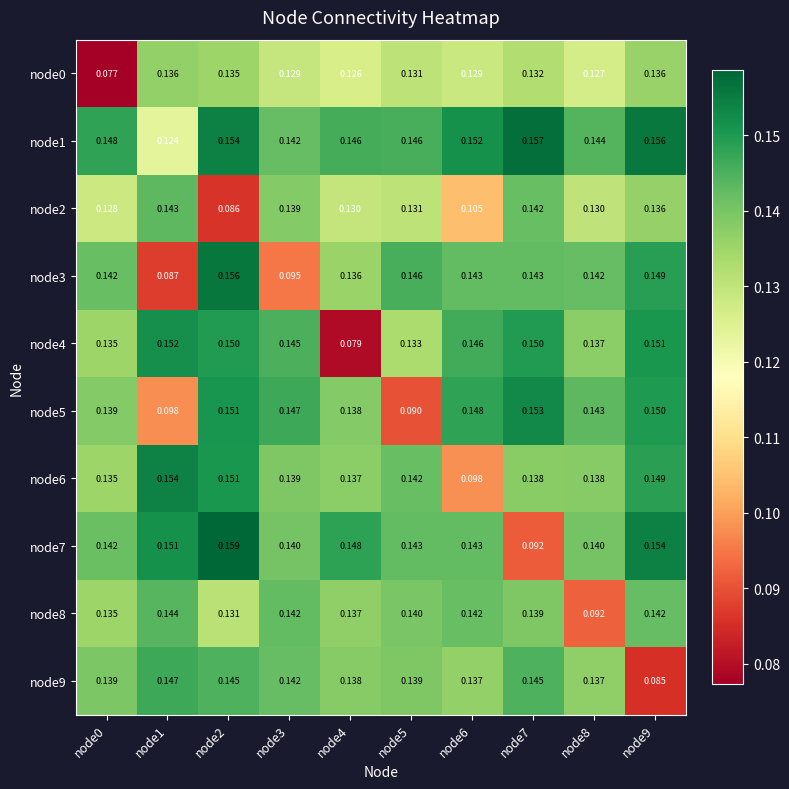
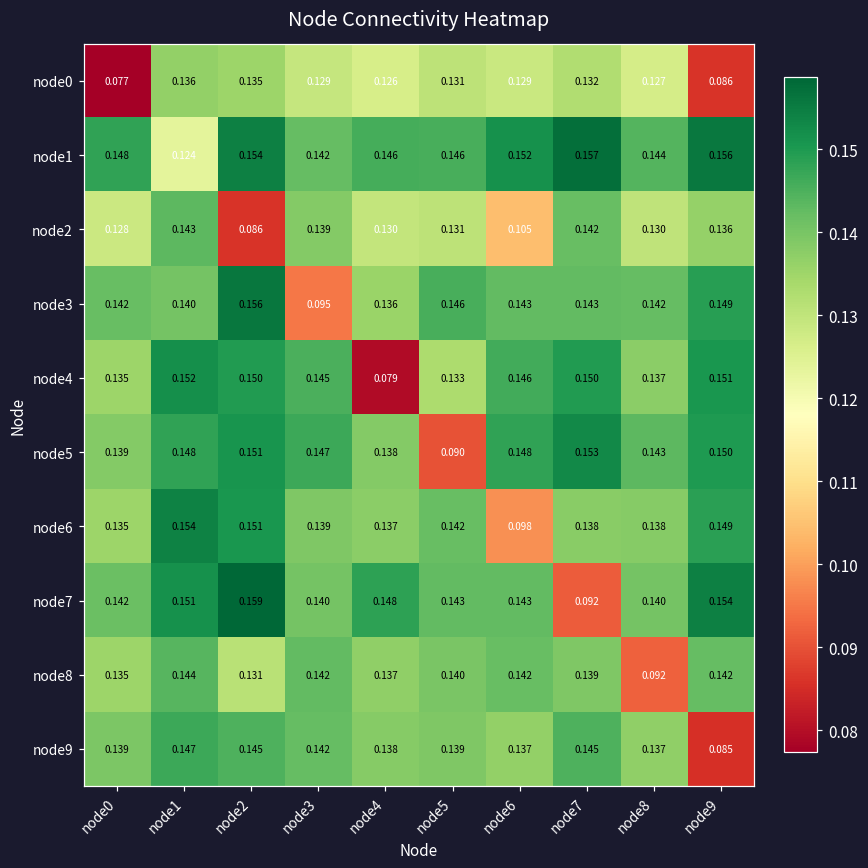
  {
    "node0": {
      "node0": 0.077,
      "node1": 0.136,
      "node2": 0.135,
      "node3": 0.129,
      "node4": 0.126,
      "node5": 0.131,
      "node6": 0.129,
      "node7": 0.132,
      "node8": 0.127,
-     "node9": 0.136
+     "node9": 0.086
    },
    "node1": {
      "node0": 0.148,
      "node1": 0.124,
      "node2": 0.154,
      "node3": 0.142,
      "node4": 0.146,
      "node5": 0.146,
      "node6": 0.152,
      "node7": 0.157,
      "node8": 0.144,
      "node9": 0.156
    },
    "node2": {
      "node0": 0.128,
      "node1": 0.143,
      "node2": 0.086,
      "node3": 0.139,
      "node4": 0.130,
      "node5": 0.131,
      "node6": 0.105,
      "node7": 0.142,
      "node8": 0.130,
      "node9": 0.136
    },
    "node3": {
      "node0": 0.142,
-     "node1": 0.087,
+     "node1": 0.140,
      "node2": 0.156,
      "node3": 0.095,
      "node4": 0.136,
      "node5": 0.146,
      "node6": 0.143,
      "node7": 0.143,
      "node8": 0.142,
      "node9": 0.149
    },
    "node4": {
      "node0": 0.135,
      "node1": 0.152,
      "node2": 0.150,
      "node3": 0.145,
      "node4": 0.079,
      "node5": 0.133,
      "node6": 0.146,
      "node7": 0.150,
      "node8": 0.137,
      "node9": 0.151
    },
    "node5": {
      "node0": 0.139,
-     "node1": 0.098,
+     "node1": 0.148,
      "node2": 0.151,
      "node3": 0.147,
      "node4": 0.138,
      "node5": 0.090,
      "node6": 0.148,
      "node7": 0.153,
      "node8": 0.143,
      "node9": 0.150
    },
    "node6": {
      "node0": 0.135,
      "node1": 0.154,
      "node2": 0.151,
      "node3": 0.139,
      "node4": 0.137,
      "node5": 0.142,
      "node6": 0.098,
      "node7": 0.138,
      "node8": 0.138,
      "node9": 0.149
    },
    "node7": {
      "node0": 0.142,
      "node1": 0.151,
      "node2": 0.159,
      "node3": 0.140,
      "node4": 0.148,
      "node5": 0.143,
      "node6": 0.143,
      "node7": 0.092,
      "node8": 0.140,
      "node9": 0.154
    },
    "node8": {
      "node0": 0.135,
      "node1": 0.144,
      "node2": 0.131,
      "node3": 0.142,
      "node4": 0.137,
      "node5": 0.140,
      "node6": 0.142,
      "node7": 0.139,
      "node8": 0.092,
      "node9": 0.142
    },
    "node9": {
      "node0": 0.139,
      "node1": 0.147,
      "node2": 0.145,
      "node3": 0.142,
      "node4": 0.138,
      "node5": 0.139,
      "node6": 0.137,
      "node7": 0.145,
      "node8": 0.137,
      "node9": 0.085
    }
  }
